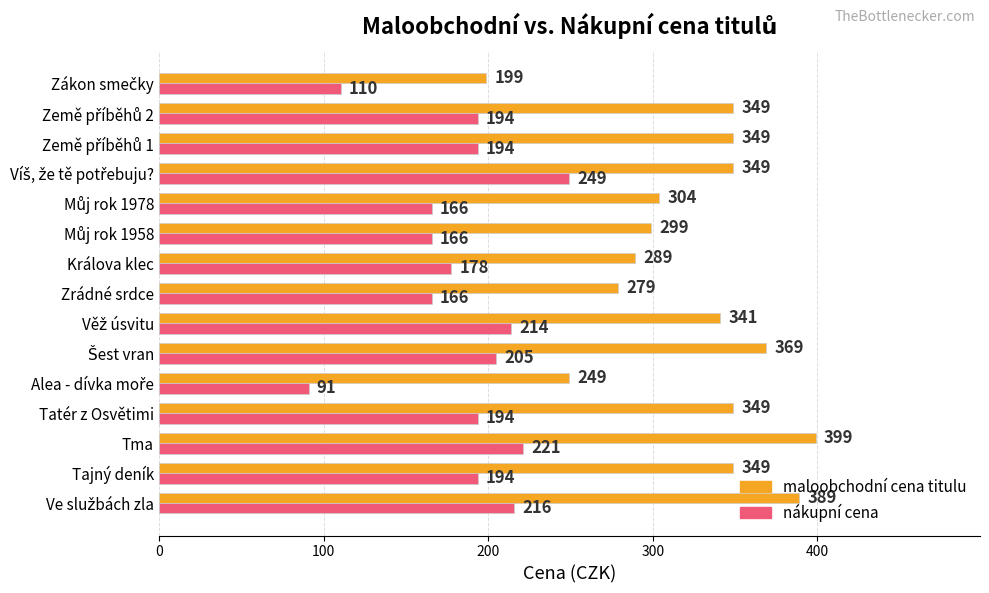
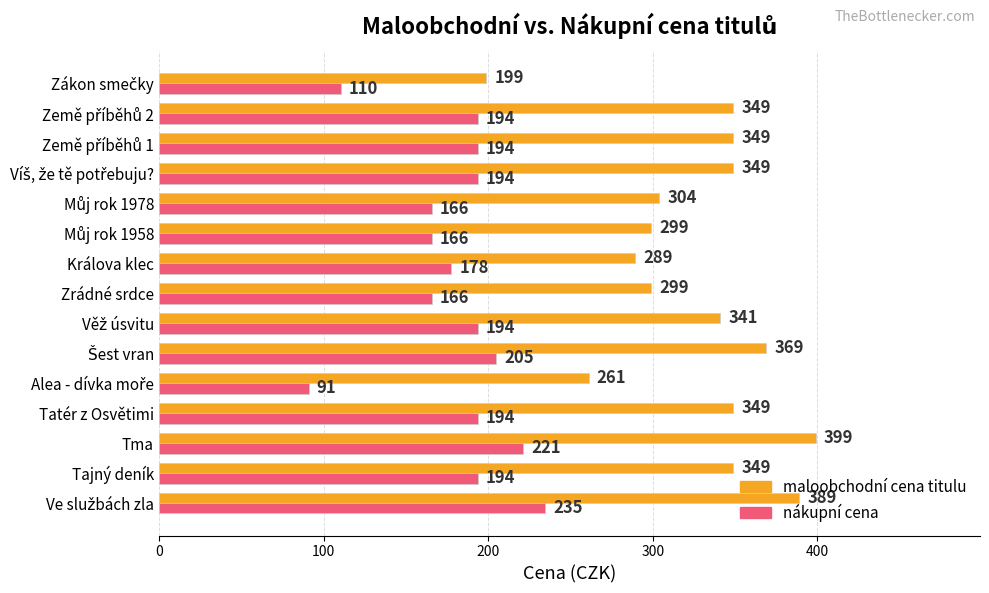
  {
    "maloobchodní cena titulu": {
      "Zákon smečky": 199,
      "Země příběhů 2": 349,
      "Země příběhů 1": 349,
      "Víš, že tě potřebuju?": 349,
      "Můj rok 1978": 304,
      "Můj rok 1958": 299,
      "Králova klec": 289,
-     "Zrádné srdce": 279,
+     "Zrádné srdce": 299,
      "Věž úsvitu": 341,
      "Šest vran": 369,
-     "Alea - dívka moře": 249,
+     "Alea - dívka moře": 261,
      "Tatér z Osvětimi": 349,
      "Tma": 399,
      "Tajný deník": 349,
      "Ve službách zla": 389
    },
    "nákupní cena": {
      "Zákon smečky": 110,
      "Země příběhů 2": 194,
      "Země příběhů 1": 194,
-     "Víš, že tě potřebuju?": 249,
+     "Víš, že tě potřebuju?": 194,
      "Můj rok 1978": 166,
      "Můj rok 1958": 166,
      "Králova klec": 178,
      "Zrádné srdce": 166,
-     "Věž úsvitu": 214,
+     "Věž úsvitu": 194,
      "Šest vran": 205,
      "Alea - dívka moře": 91,
      "Tatér z Osvětimi": 194,
      "Tma": 221,
      "Tajný deník": 194,
-     "Ve službách zla": 216
+     "Ve službách zla": 235
    }
  }
